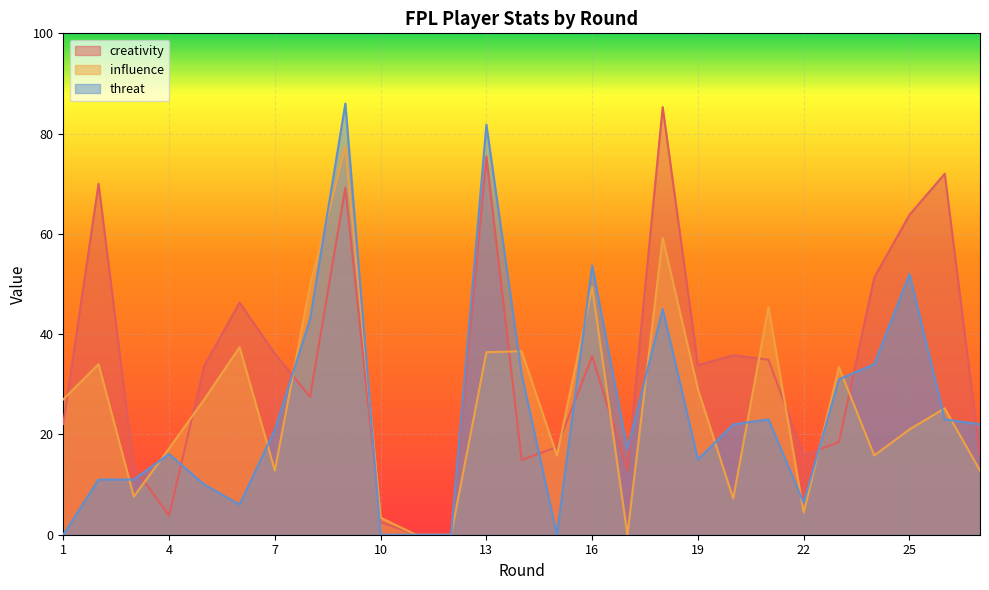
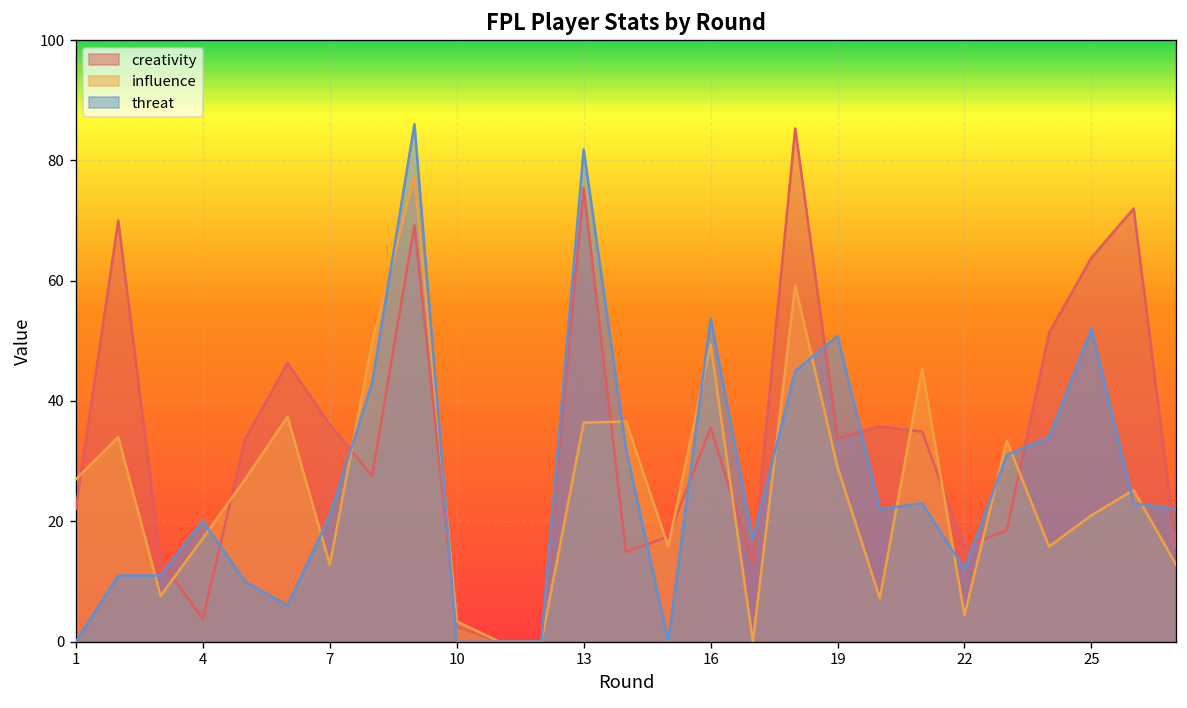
  {
    "threat": {
      "1": 0,
-     "4": 16,
+     "4": 20,
      "7": 21,
      "10": 0,
      "13": 82,
      "16": 54,
-     "19": 15,
-     "22": 6,
+     "19": 51,
+     "22": 12,
      "25": 52
    }
  }
